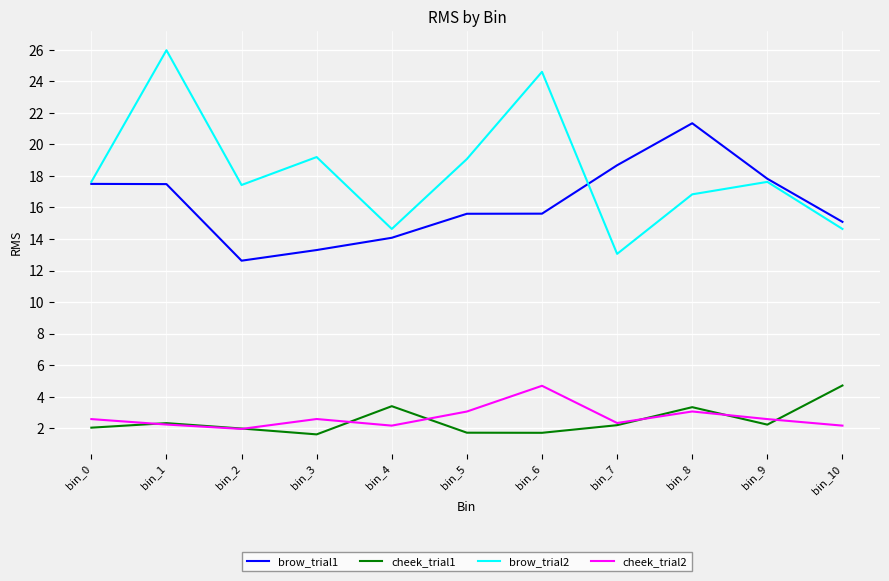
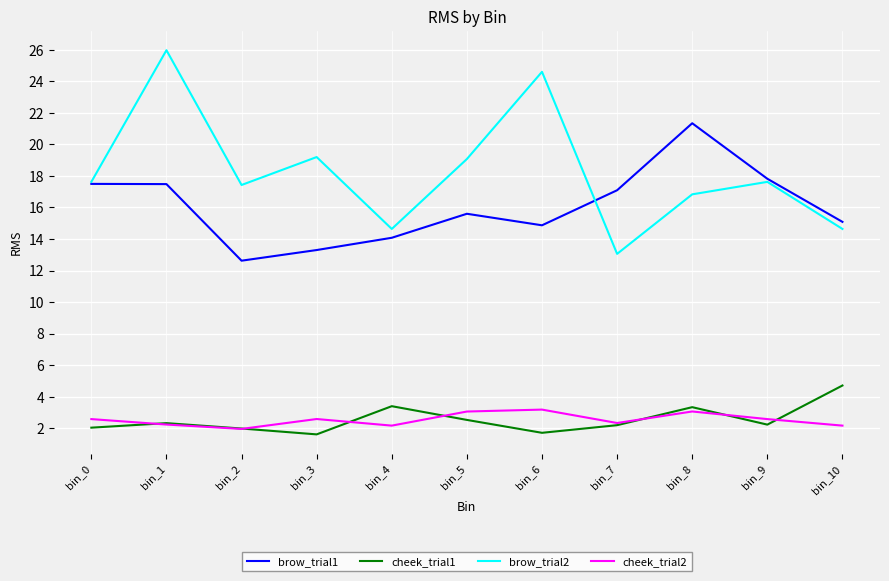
  {
    "brow_trial1": {
      "bin_1": 17.5,
      "bin_2": 12.6,
      "bin_3": 13.3,
      "bin_4": 14.1,
      "bin_5": 15.6,
-     "bin_6": 15.6,
-     "bin_7": 18.7,
+     "bin_6": 14.9,
+     "bin_7": 17.1,
      "bin_8": 21.3,
      "bin_9": 17.8,
      "bin_10": 15.1
    },
    "cheek_trial1": {
      "bin_0": 2.0,
      "bin_3": 1.6,
      "bin_4": 3.4,
-     "bin_5": 1.7,
+     "bin_5": 2.5,
      "bin_6": 1.7,
      "bin_8": 3.3,
      "bin_9": 2.2,
      "bin_10": 4.7
    },
    "brow_trial2": {
      "bin_1": 26.0,
      "bin_2": 17.4,
      "bin_3": 19.2,
      "bin_4": 14.6,
      "bin_5": 19.1,
      "bin_6": 24.6,
      "bin_7": 13.1,
      "bin_8": 16.8,
      "bin_9": 17.6,
      "bin_10": 14.6
    },
    "cheek_trial2": {
      "bin_0": 2.6,
      "bin_3": 2.6,
      "bin_4": 2.2,
      "bin_5": 3.1,
-     "bin_6": 4.7,
+     "bin_6": 3.2,
      "bin_8": 3.1,
      "bin_9": 2.6,
      "bin_10": 2.2
    }
  }
